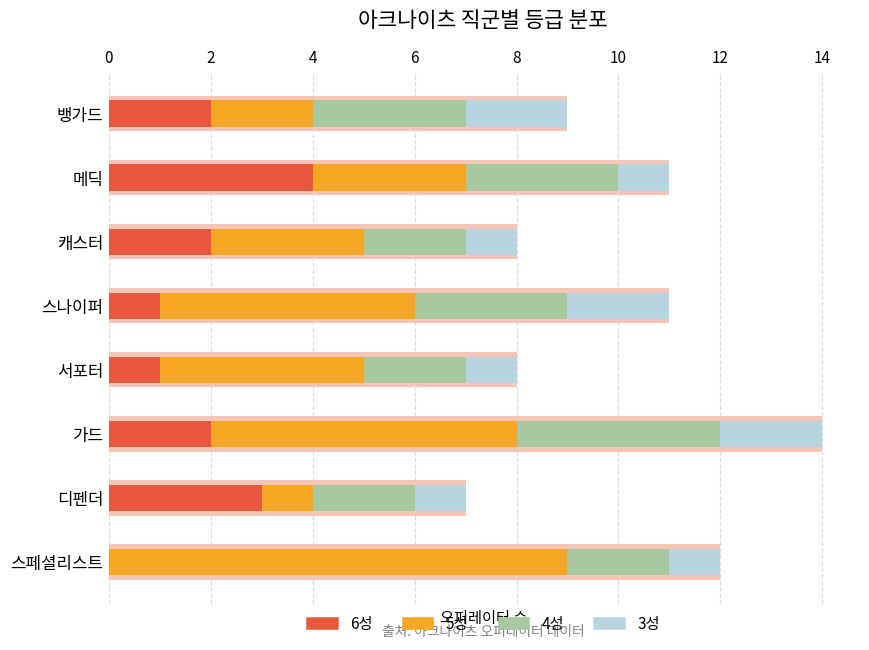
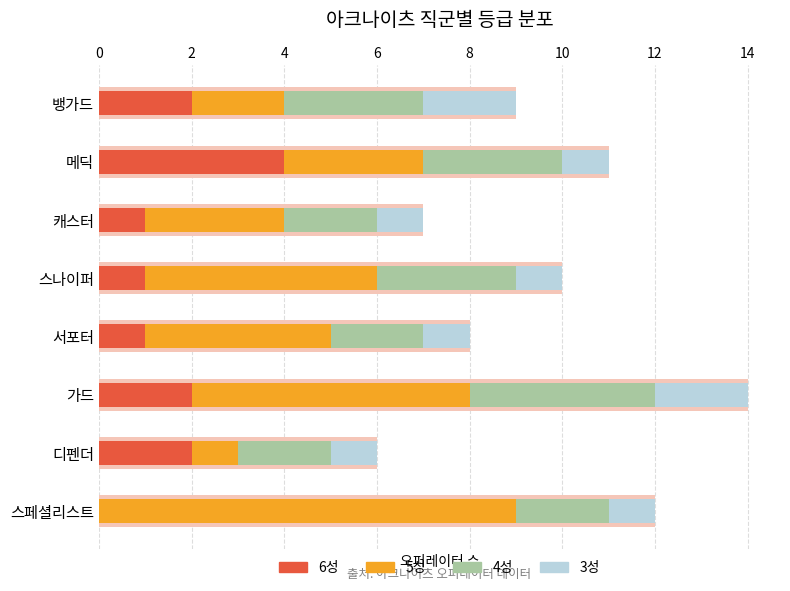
  {
    "6성": {
-     "캐스터": 2,
-     "디펜더": 3,
+     "캐스터": 1,
+     "디펜더": 2,
      "스페셜리스트": 0
    },
    "3성": {
      "캐스터": 1,
-     "스나이퍼": 2,
+     "스나이퍼": 1,
      "디펜더": 1
    }
  }
